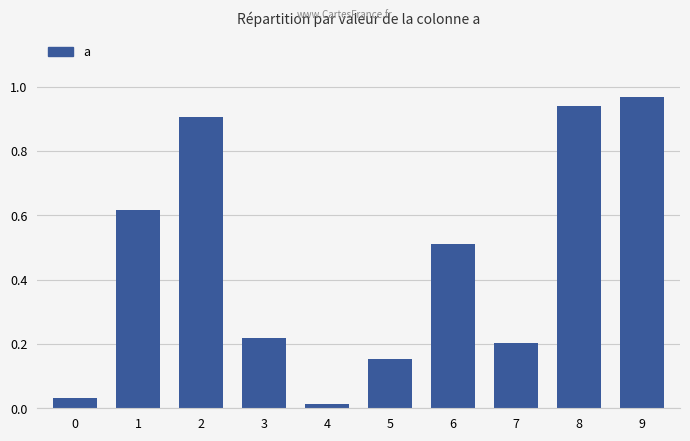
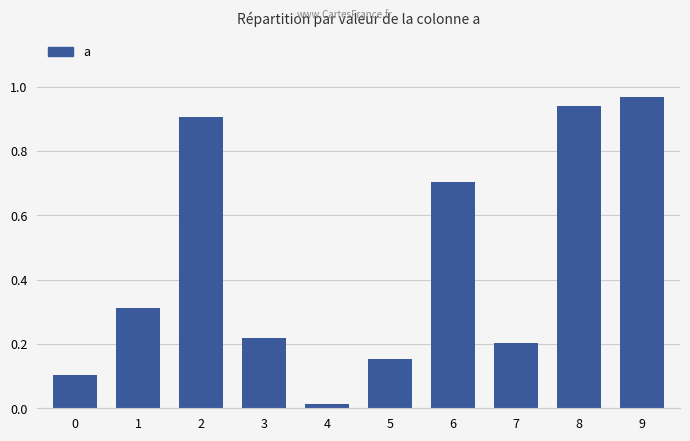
  {
-   "0": 0.03,
-   "1": 0.62,
+   "0": 0.10,
+   "1": 0.31,
    "2": 0.90,
    "3": 0.22,
    "4": 0.01,
    "5": 0.15,
-   "6": 0.51,
+   "6": 0.70,
    "7": 0.20,
    "8": 0.94,
    "9": 0.97
  }
